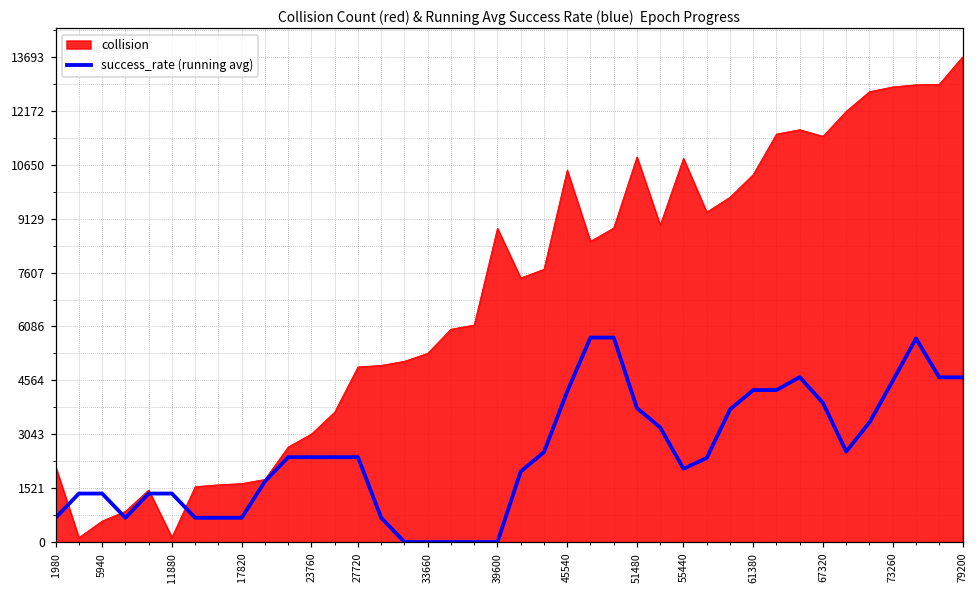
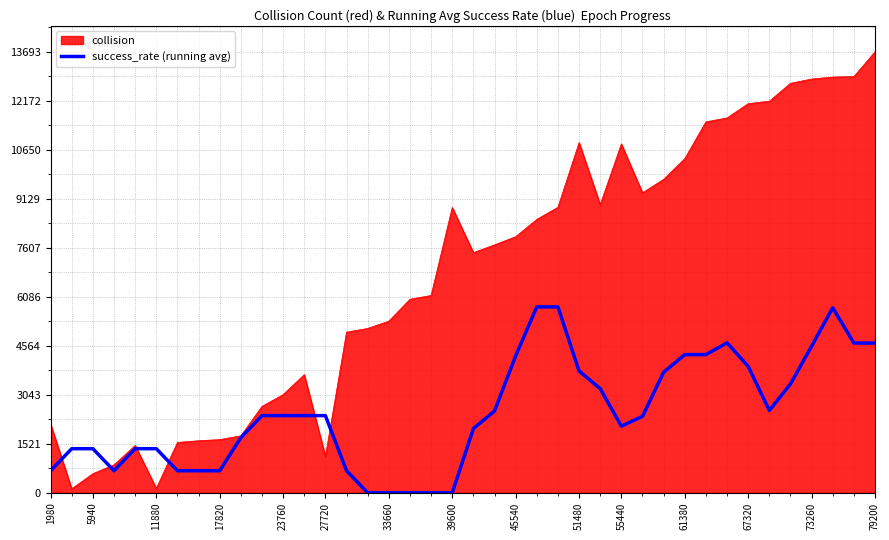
  {
    "collision": {
      "1980": 2100,
      "5940": 600,
      "11880": 100,
      "17820": 1700,
      "23760": 3000,
-     "27720": 4900,
+     "27720": 1100,
      "33660": 5300,
      "39600": 8900,
-     "45540": 10500,
+     "45540": 8000,
      "51480": 10900,
      "55440": 10800,
      "61380": 10400,
-     "67320": 11500,
+     "67320": 12100,
      "73260": 12800,
      "79200": 13700
    },
    "success_rate (running avg)": {
      "1980": 700,
      "5940": 1400,
      "11880": 1400,
      "17820": 700,
      "23760": 2400,
      "27720": 2400,
      "33660": 0,
      "39600": 0,
      "45540": 4300,
      "51480": 3800,
      "55440": 2100,
      "61380": 4300,
      "67320": 3900,
      "73260": 4600,
      "79200": 4600
    }
  }
